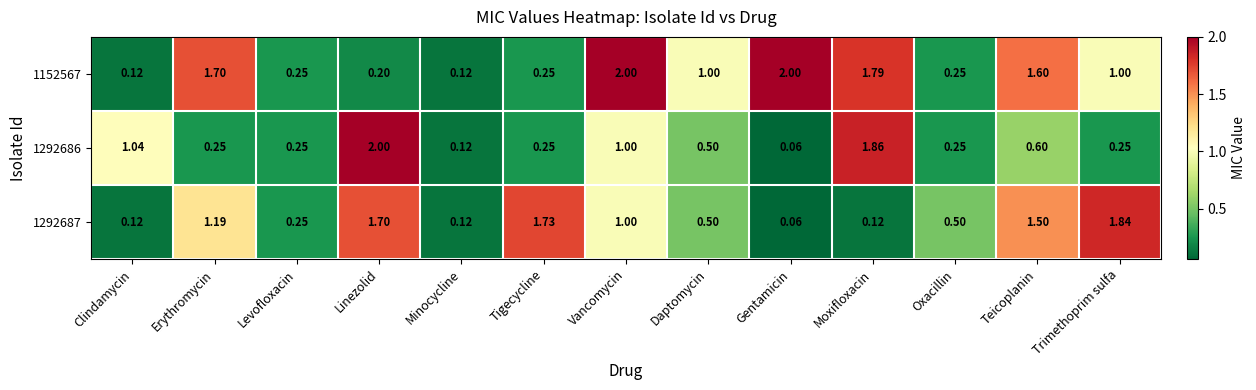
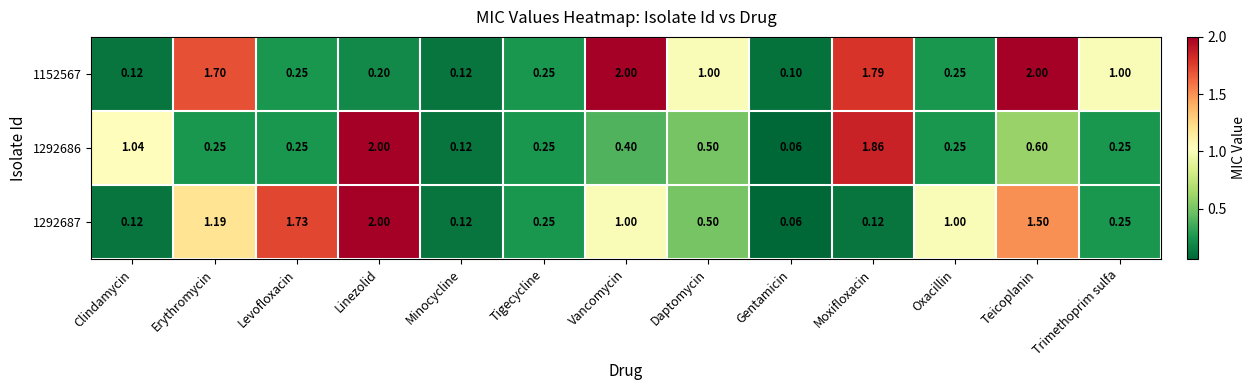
  {
    "1152567": {
      "Clindamycin": 0.12,
      "Erythromycin": 1.70,
      "Levofloxacin": 0.25,
      "Linezolid": 0.20,
      "Minocycline": 0.12,
      "Tigecycline": 0.25,
      "Vancomycin": 2.00,
      "Daptomycin": 1.00,
-     "Gentamicin": 2.00,
+     "Gentamicin": 0.10,
      "Moxifloxacin": 1.79,
      "Oxacillin": 0.25,
-     "Teicoplanin": 1.60,
+     "Teicoplanin": 2.00,
      "Trimethoprim sulfa": 1.00
    },
    "1292686": {
      "Clindamycin": 1.04,
      "Erythromycin": 0.25,
      "Levofloxacin": 0.25,
      "Linezolid": 2.00,
      "Minocycline": 0.12,
      "Tigecycline": 0.25,
-     "Vancomycin": 1.00,
+     "Vancomycin": 0.40,
      "Daptomycin": 0.50,
      "Gentamicin": 0.06,
      "Moxifloxacin": 1.86,
      "Oxacillin": 0.25,
      "Teicoplanin": 0.60,
      "Trimethoprim sulfa": 0.25
    },
    "1292687": {
      "Clindamycin": 0.12,
      "Erythromycin": 1.19,
-     "Levofloxacin": 0.25,
-     "Linezolid": 1.70,
+     "Levofloxacin": 1.73,
+     "Linezolid": 2.00,
      "Minocycline": 0.12,
-     "Tigecycline": 1.73,
+     "Tigecycline": 0.25,
      "Vancomycin": 1.00,
      "Daptomycin": 0.50,
      "Gentamicin": 0.06,
      "Moxifloxacin": 0.12,
-     "Oxacillin": 0.50,
+     "Oxacillin": 1.00,
      "Teicoplanin": 1.50,
-     "Trimethoprim sulfa": 1.84
+     "Trimethoprim sulfa": 0.25
    }
  }
